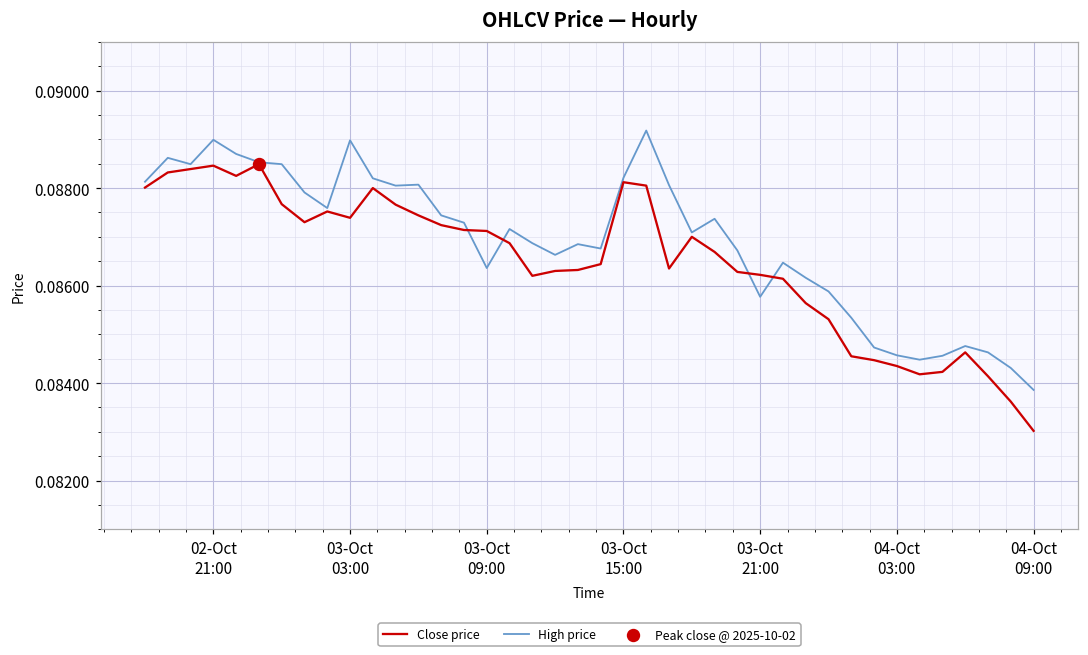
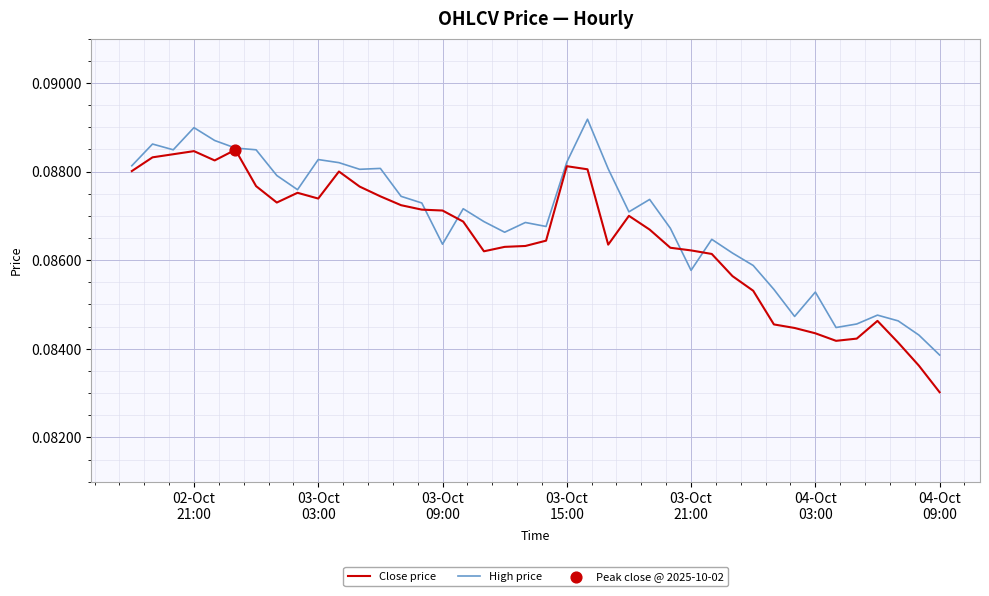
  {
    "High price": {
      "02-Oct 21:00": 0.0890,
-     "03-Oct 03:00": 0.0890,
+     "03-Oct 03:00": 0.0883,
      "03-Oct 09:00": 0.0864,
      "03-Oct 15:00": 0.0882,
      "03-Oct 21:00": 0.0858,
-     "04-Oct 03:00": 0.0846,
+     "04-Oct 03:00": 0.0853,
      "04-Oct 09:00": 0.0839
    }
  }
